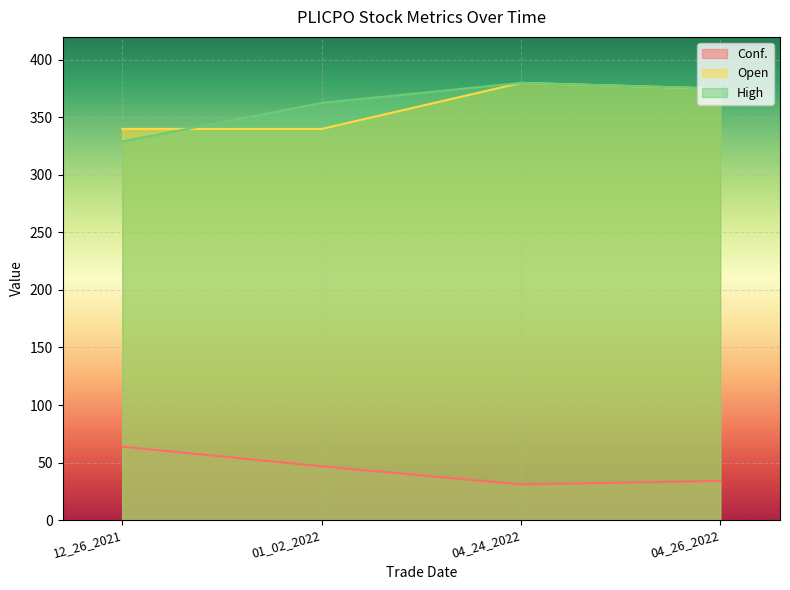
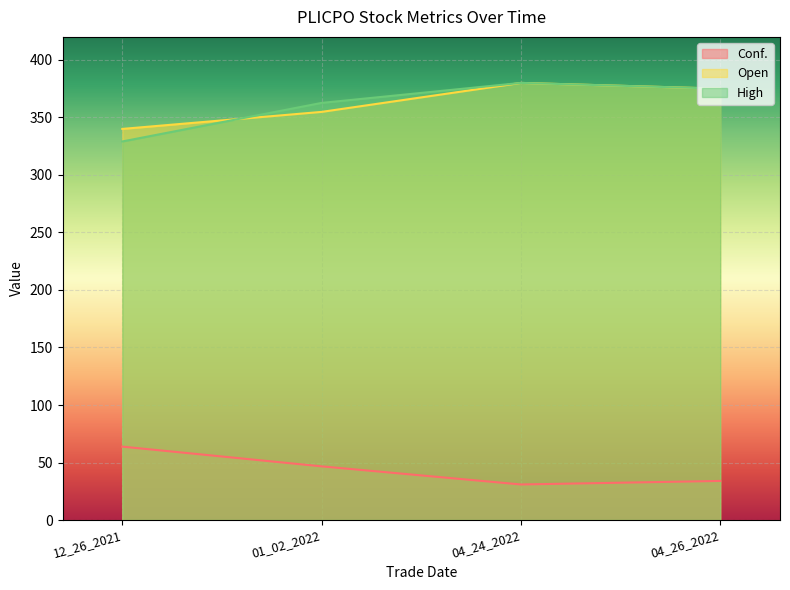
  {
    "Conf.": {
      "12_26_2021": 64,
      "01_02_2022": 47,
      "04_24_2022": 31,
      "04_26_2022": 34
    },
    "Open": {
      "12_26_2021": 340,
-     "01_02_2022": 340
+     "01_02_2022": 355
    },
    "High": {
      "12_26_2021": 329,
      "01_02_2022": 363
    }
  }
